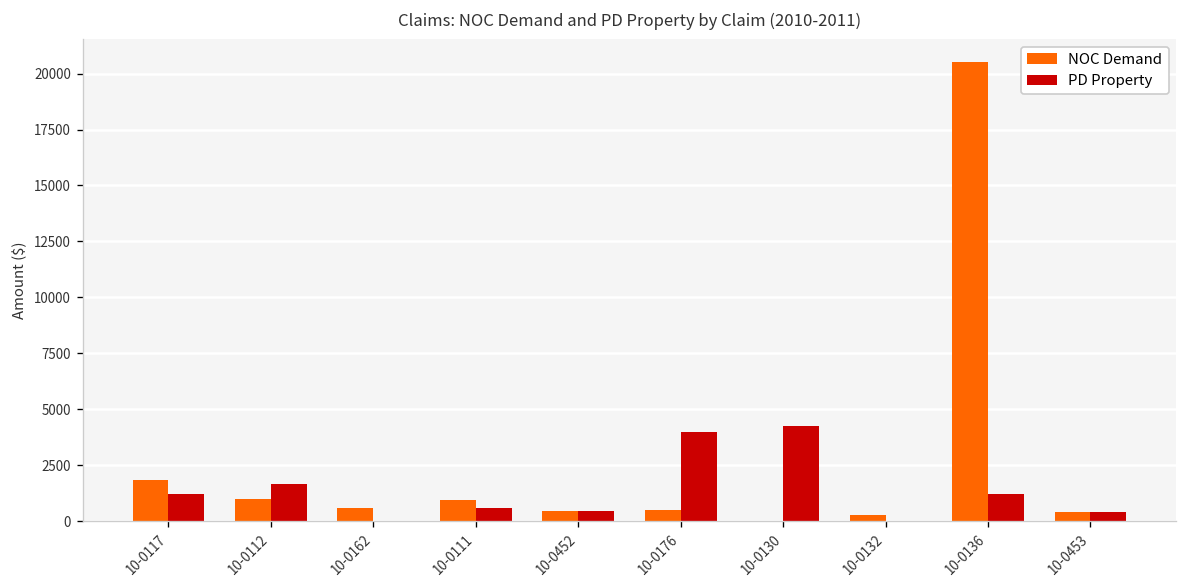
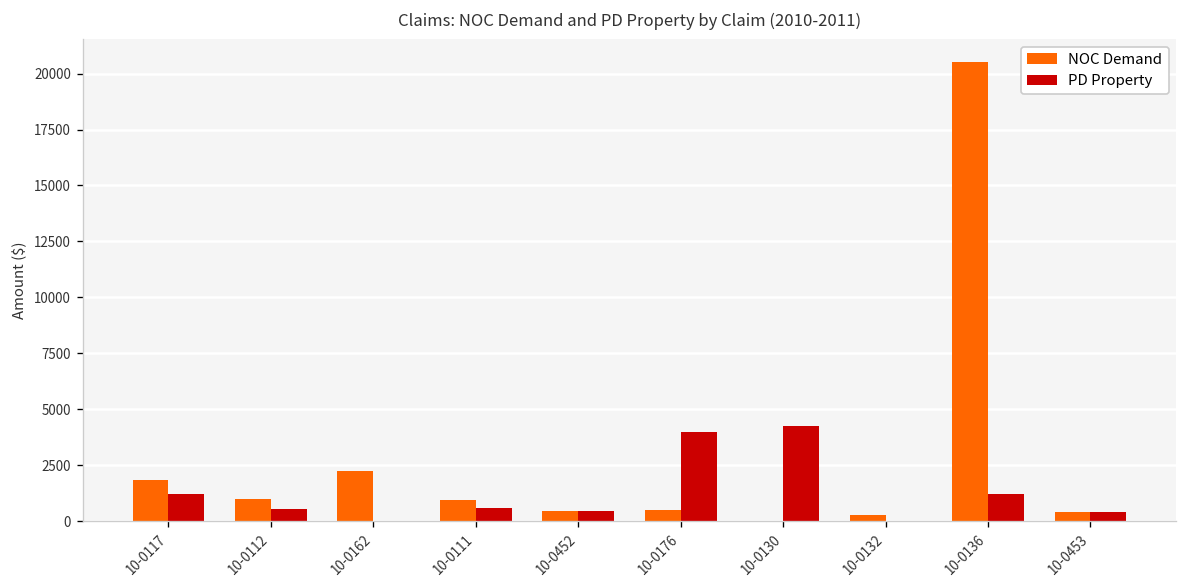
  {
    "NOC Demand": {
      "10-0117": 1800,
      "10-0112": 1000,
-     "10-0162": 600,
+     "10-0162": 2200,
      "10-0111": 900,
      "10-0452": 400,
      "10-0176": 500,
      "10-0130": 0,
      "10-0132": 300,
      "10-0136": 20500,
      "10-0453": 400
    },
    "PD Property": {
      "10-0117": 1200,
-     "10-0112": 1700,
+     "10-0112": 600,
      "10-0162": 0,
      "10-0111": 600,
      "10-0452": 400,
      "10-0176": 4000,
      "10-0130": 4300,
      "10-0132": 0,
      "10-0136": 1200,
      "10-0453": 400
    }
  }
